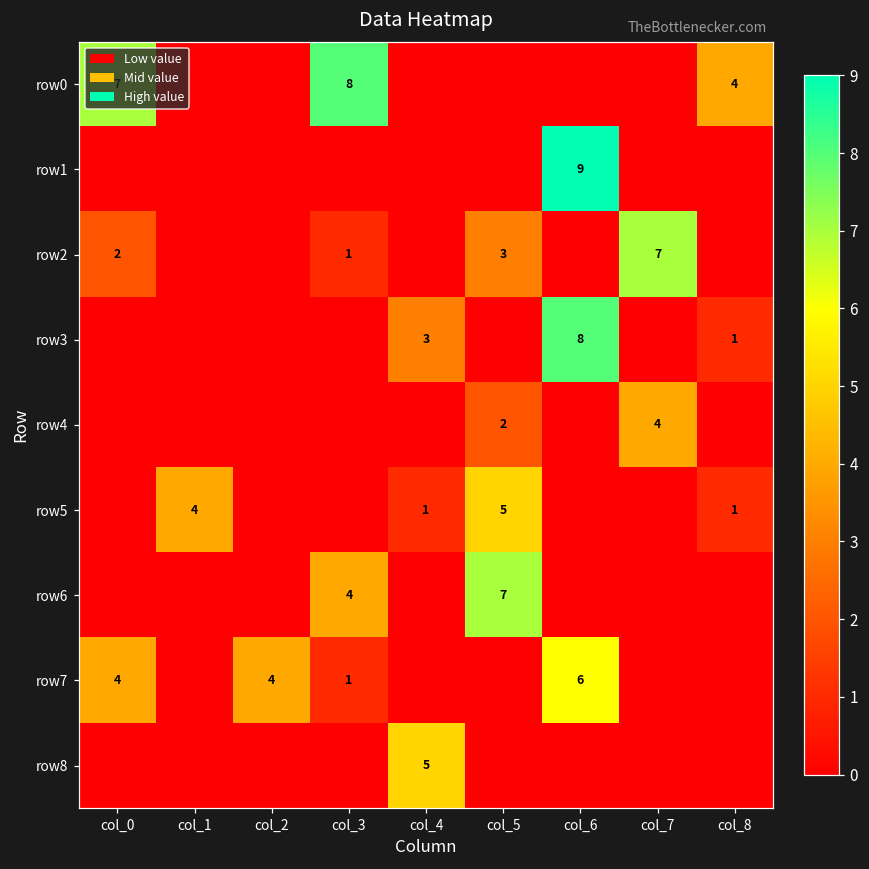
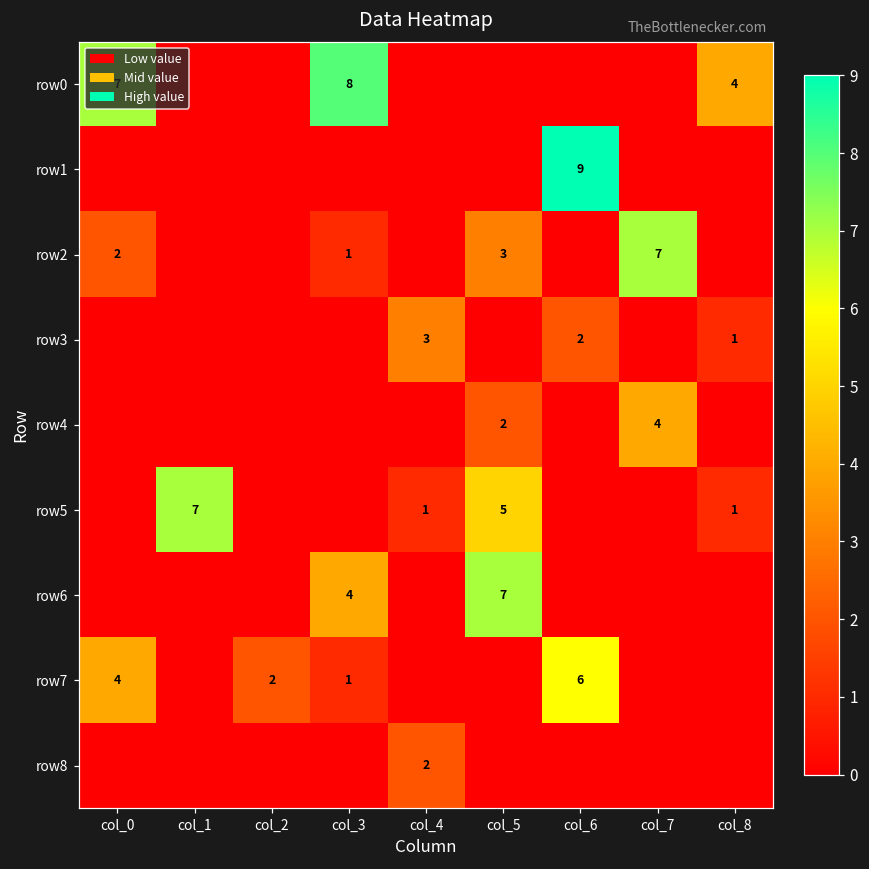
  {
    "row0": {
      "col_3": 8,
      "col_8": 4
    },
    "row1": {
      "col_6": 9
    },
    "row2": {
      "col_0": 2,
      "col_3": 1,
      "col_5": 3,
      "col_7": 7
    },
    "row3": {
      "col_4": 3,
-     "col_6": 8,
+     "col_6": 2,
      "col_8": 1
    },
    "row4": {
      "col_5": 2,
      "col_7": 4
    },
    "row5": {
-     "col_1": 4,
+     "col_1": 7,
      "col_4": 1,
      "col_5": 5,
      "col_8": 1
    },
    "row6": {
      "col_3": 4,
      "col_5": 7
    },
    "row7": {
      "col_0": 4,
-     "col_2": 4,
+     "col_2": 2,
      "col_3": 1,
      "col_6": 6
    },
    "row8": {
-     "col_4": 5
+     "col_4": 2
    }
  }
